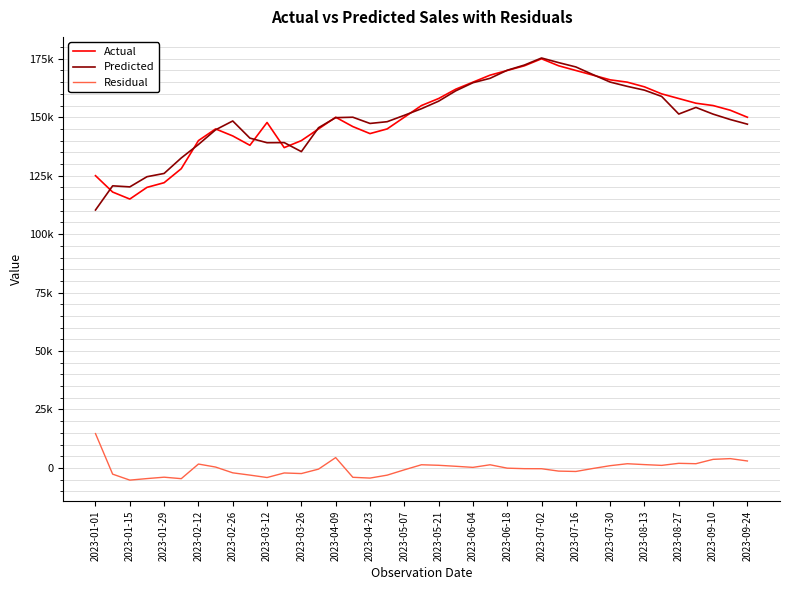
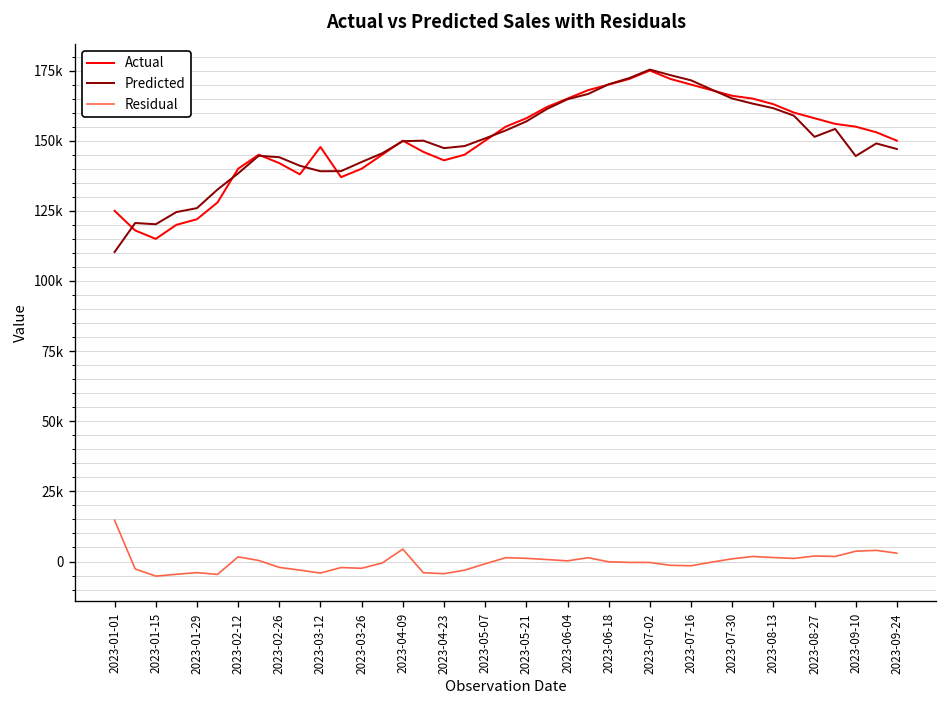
  {
    "Actual": {
      "2023-01-01": 125000,
      "2023-01-15": 115000,
      "2023-01-29": 122000,
      "2023-02-12": 140000,
      "2023-02-26": 142000,
      "2023-03-12": 148000,
      "2023-03-26": 140000,
      "2023-04-23": 143000,
      "2023-05-21": 158000,
      "2023-07-16": 170000,
      "2023-08-13": 163000,
      "2023-08-27": 158000,
      "2023-09-10": 155000,
      "2023-09-24": 150000
    },
    "Predicted": {
      "2023-01-01": 110000,
      "2023-01-15": 120000,
      "2023-01-29": 126000,
      "2023-02-12": 138000,
-     "2023-02-26": 148000,
+     "2023-02-26": 144000,
      "2023-03-12": 139000,
-     "2023-03-26": 135000,
+     "2023-03-26": 142000,
      "2023-04-23": 147000,
      "2023-05-21": 157000,
      "2023-07-16": 172000,
      "2023-08-13": 162000,
      "2023-08-27": 151000,
-     "2023-09-10": 151000,
+     "2023-09-10": 145000,
      "2023-09-24": 147000
    },
    "Residual": {
      "2023-01-01": 15000,
      "2023-01-15": -5000,
      "2023-01-29": -4000,
      "2023-02-12": 2000,
      "2023-02-26": -2000,
      "2023-03-12": -4000,
      "2023-03-26": -2000,
      "2023-04-09": 4000,
      "2023-04-23": -4000,
      "2023-05-07": -1000,
      "2023-05-21": 1000,
      "2023-06-04": 0,
      "2023-06-18": 0,
      "2023-07-02": 0,
      "2023-07-16": -2000,
      "2023-07-30": 1000,
      "2023-08-13": 1000,
      "2023-08-27": 2000,
      "2023-09-10": 4000,
      "2023-09-24": 3000
    }
  }
